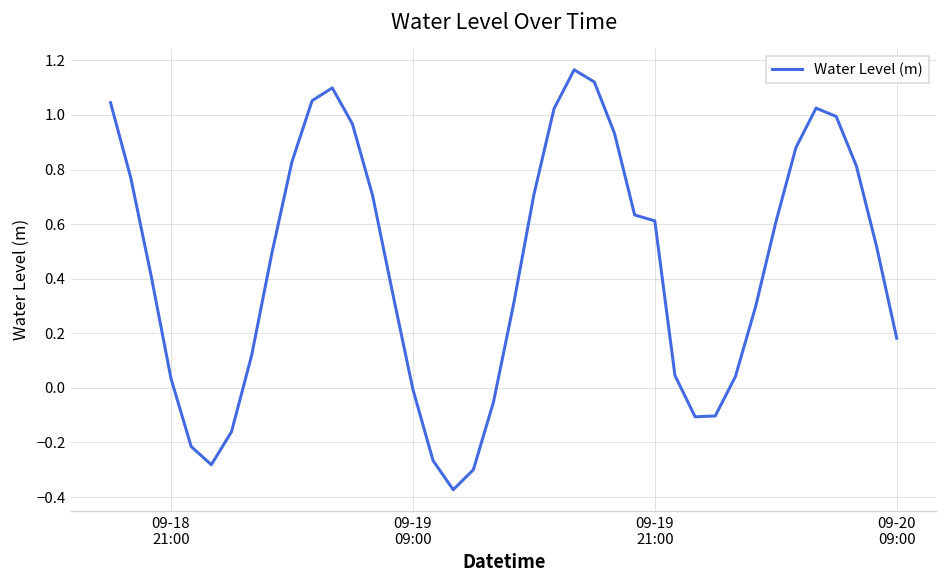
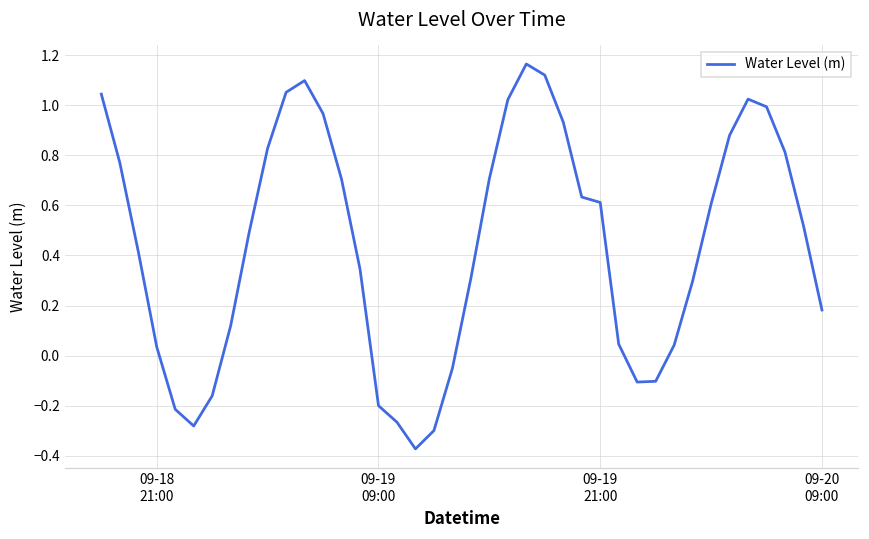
  {
    "09-18 21:00": 0.03,
-   "09-19 09:00": -0.01,
+   "09-19 09:00": -0.20,
    "09-19 21:00": 0.61,
    "09-20 09:00": 0.18
  }
